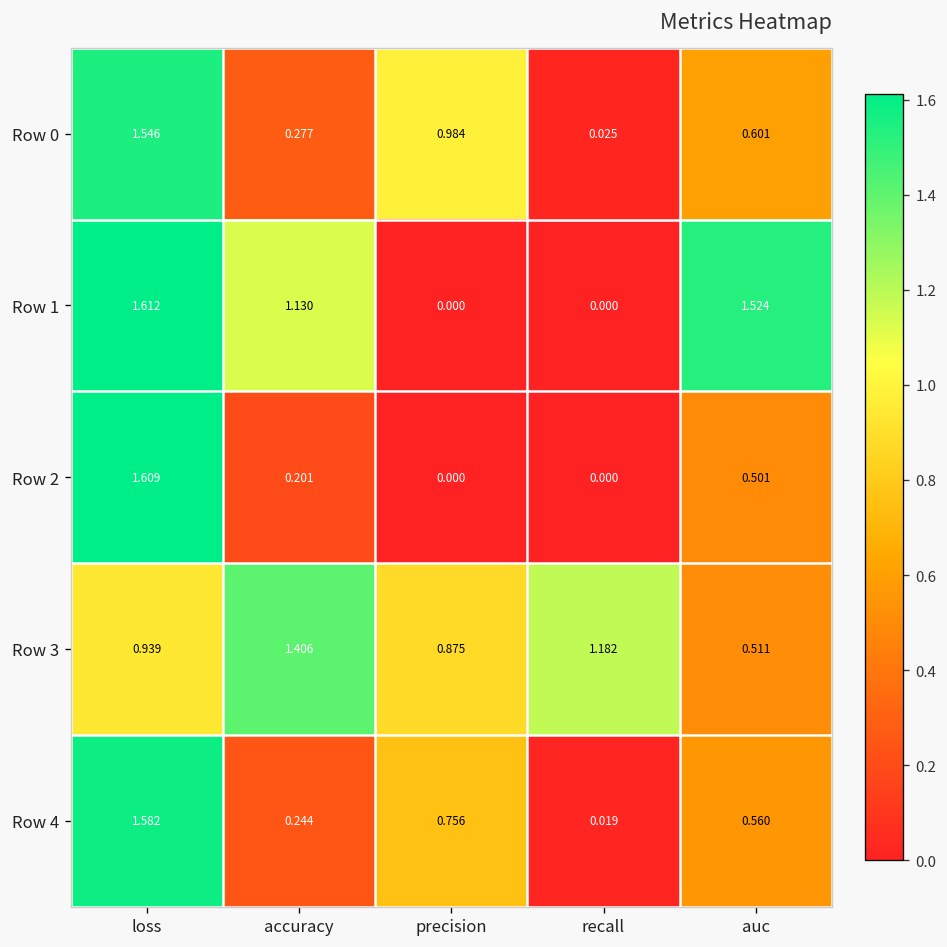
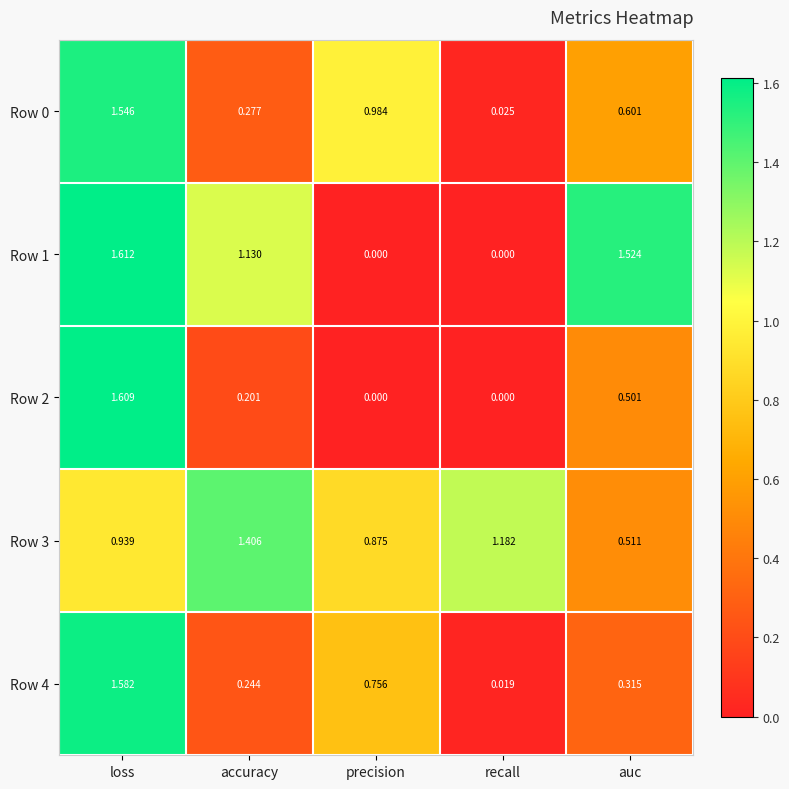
  {
    "Row 0": {
      "loss": 1.546,
      "accuracy": 0.277,
      "precision": 0.984,
      "recall": 0.025,
      "auc": 0.601
    },
    "Row 1": {
      "loss": 1.612,
      "accuracy": 1.130,
      "precision": 0.000,
      "recall": 0.000,
      "auc": 1.524
    },
    "Row 2": {
      "loss": 1.609,
      "accuracy": 0.201,
      "precision": 0.000,
      "recall": 0.000,
      "auc": 0.501
    },
    "Row 3": {
      "loss": 0.939,
      "accuracy": 1.406,
      "precision": 0.875,
      "recall": 1.182,
      "auc": 0.511
    },
    "Row 4": {
      "loss": 1.582,
      "accuracy": 0.244,
      "precision": 0.756,
      "recall": 0.019,
-     "auc": 0.560
+     "auc": 0.315
    }
  }
